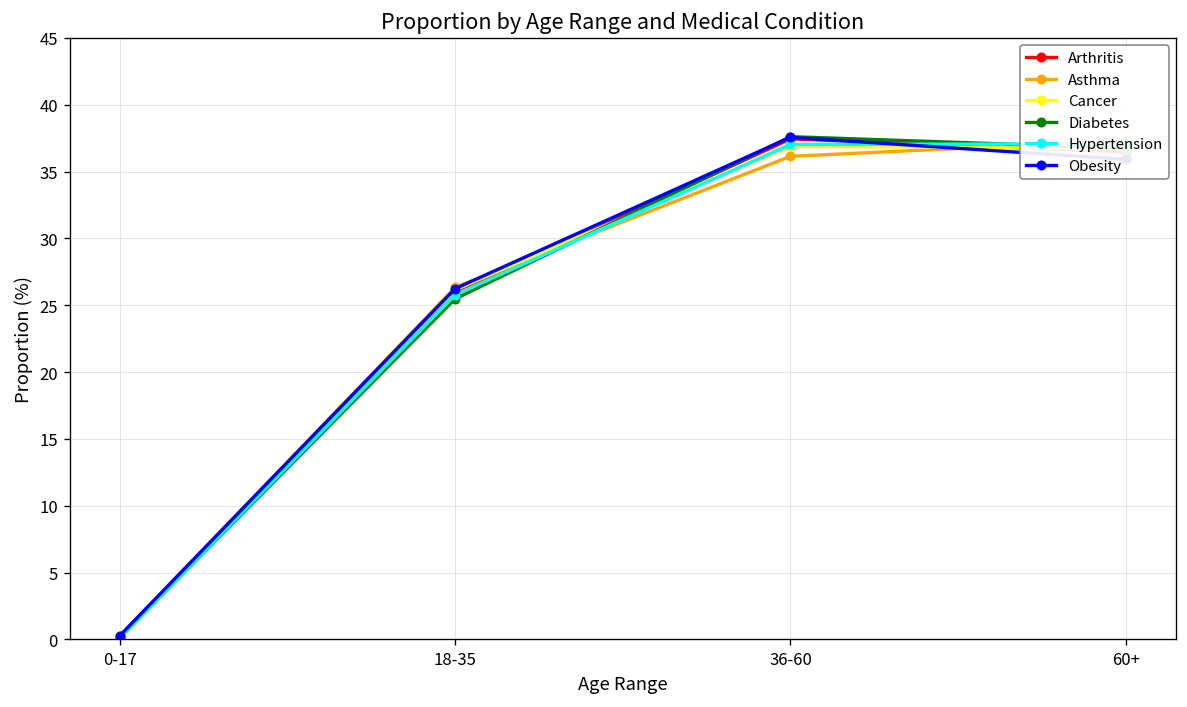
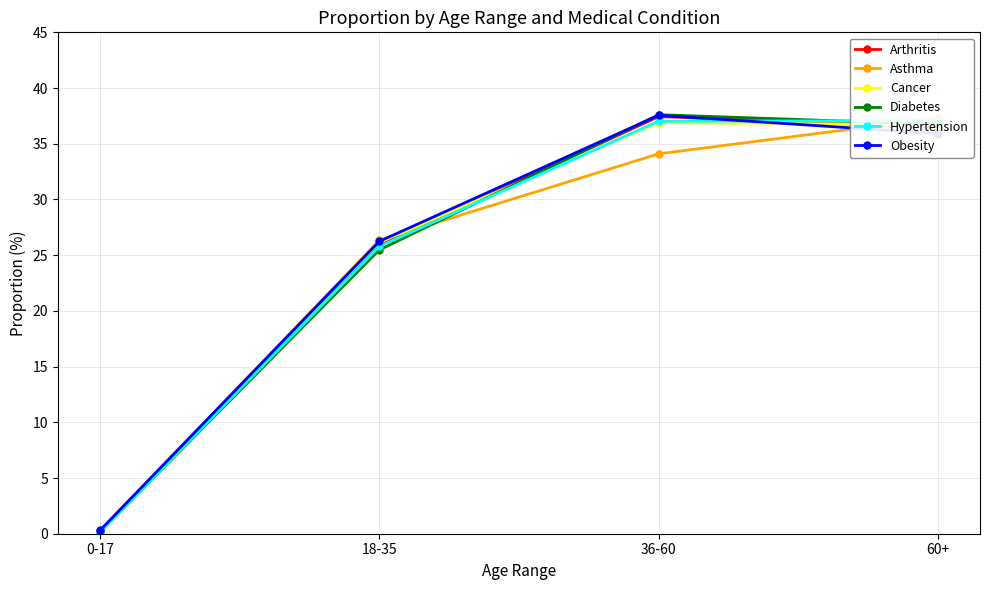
  {
    "Asthma": {
-     "36-60": 36.1
+     "36-60": 34.1
    },
    "Diabetes": {
      "18-35": 25.5
    }
  }
